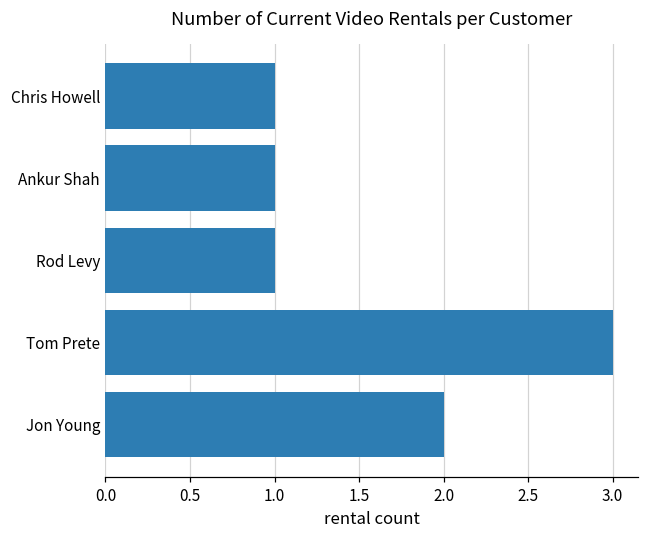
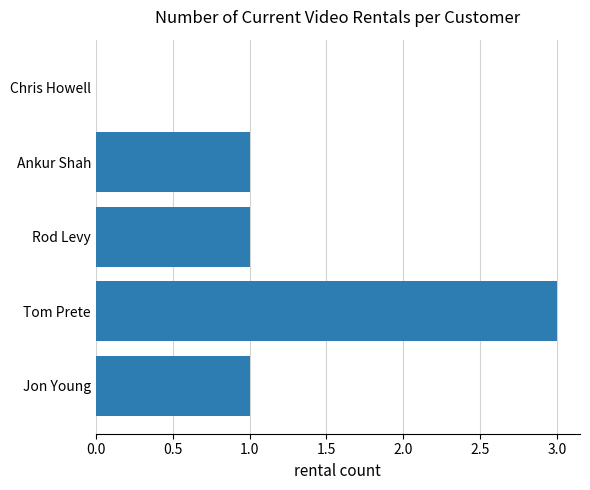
  {
-   "Chris Howell": 1,
+   "Chris Howell": 0,
    "Ankur Shah": 1,
    "Rod Levy": 1,
    "Tom Prete": 3,
-   "Jon Young": 2
+   "Jon Young": 1
  }
